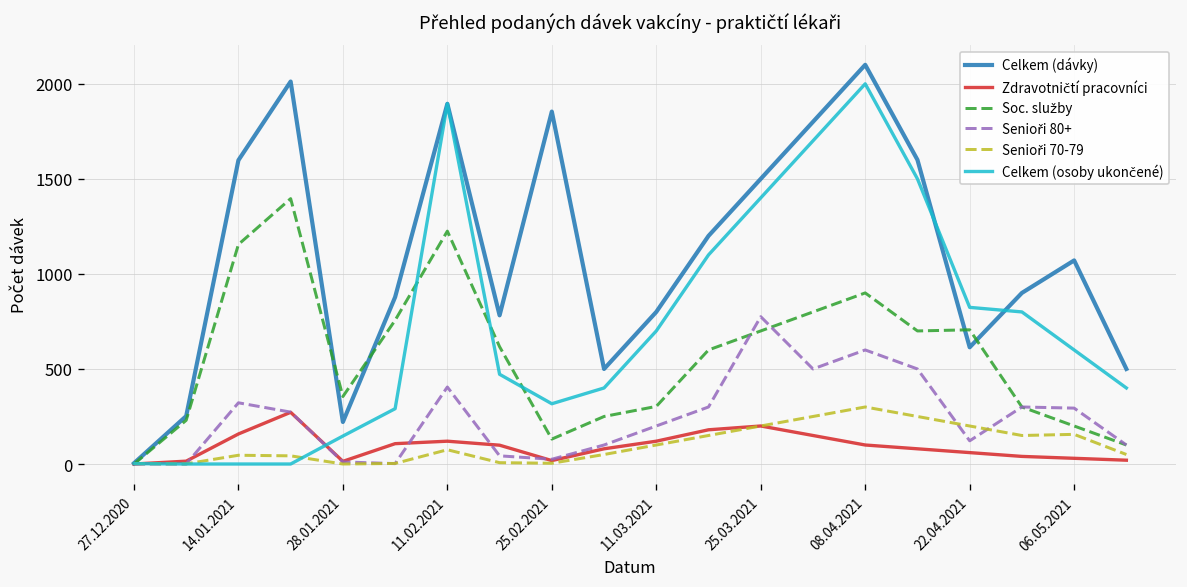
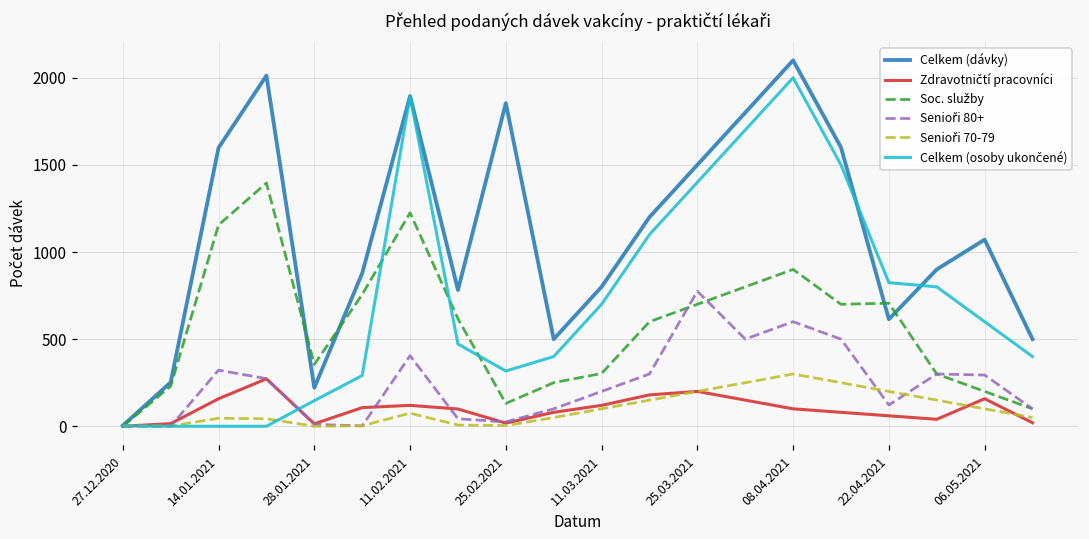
  {
    "Celkem (dávky)": {
      "14.01.2021": 1600,
      "28.01.2021": 220,
      "25.02.2021": 1850,
      "11.03.2021": 800,
      "25.03.2021": 1500,
      "08.04.2021": 2100,
      "22.04.2021": 610,
      "06.05.2021": 1070
    },
    "Zdravotničtí pracovníci": {
      "14.01.2021": 160,
      "11.02.2021": 120,
      "11.03.2021": 120,
      "08.04.2021": 100,
      "22.04.2021": 60,
-     "06.05.2021": 30
+     "06.05.2021": 160
    },
    "Soc. služby": {
      "14.01.2021": 1160,
      "28.01.2021": 360,
      "11.02.2021": 1230,
      "25.02.2021": 130,
      "11.03.2021": 300,
      "25.03.2021": 700,
      "08.04.2021": 900,
      "22.04.2021": 710,
      "06.05.2021": 200
    },
    "Senioři 80+": {
      "14.01.2021": 320,
      "11.02.2021": 410,
      "11.03.2021": 200,
      "25.03.2021": 780,
      "08.04.2021": 600,
      "22.04.2021": 120,
      "06.05.2021": 290
    },
    "Senioři 70-79": {
      "14.01.2021": 50,
      "11.02.2021": 80,
      "11.03.2021": 100,
      "08.04.2021": 300,
      "22.04.2021": 200,
-     "06.05.2021": 160
+     "06.05.2021": 100
    },
    "Celkem (osoby ukončené)": {
      "14.01.2021": 0,
      "28.01.2021": 150,
      "25.02.2021": 320,
      "11.03.2021": 700,
      "25.03.2021": 1400,
      "08.04.2021": 2000,
      "22.04.2021": 820,
      "06.05.2021": 600
    }
  }
